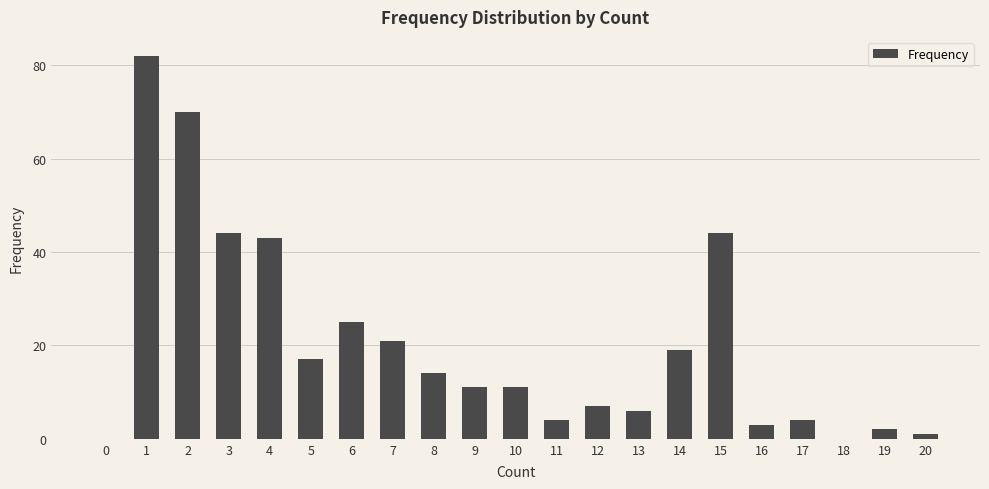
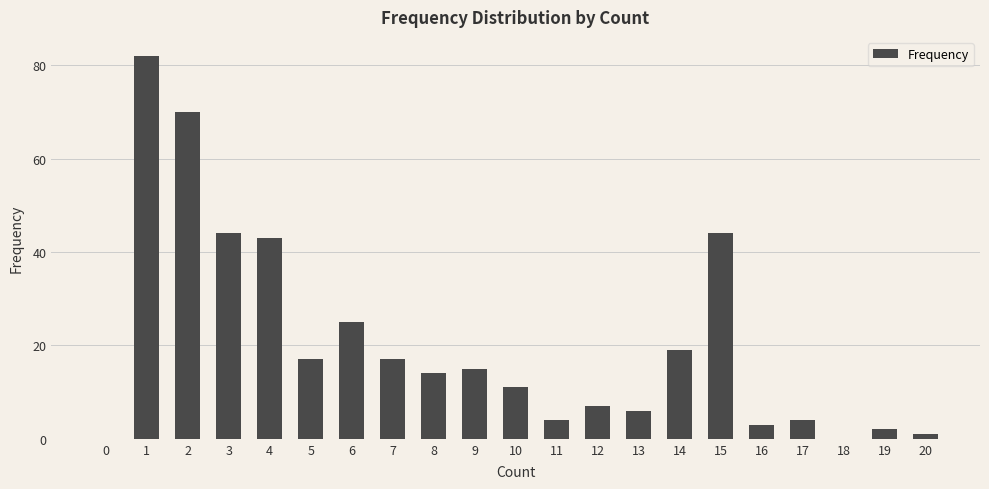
  {
    "0": 0,
    "1": 82,
    "2": 70,
    "3": 44,
    "4": 43,
    "5": 17,
    "6": 25,
-   "7": 21,
+   "7": 17,
    "8": 14,
-   "9": 11,
+   "9": 15,
    "10": 11,
    "11": 4,
    "12": 7,
    "13": 6,
    "14": 19,
    "15": 44,
    "16": 3,
    "17": 4,
    "18": 0,
    "19": 2,
    "20": 1
  }
